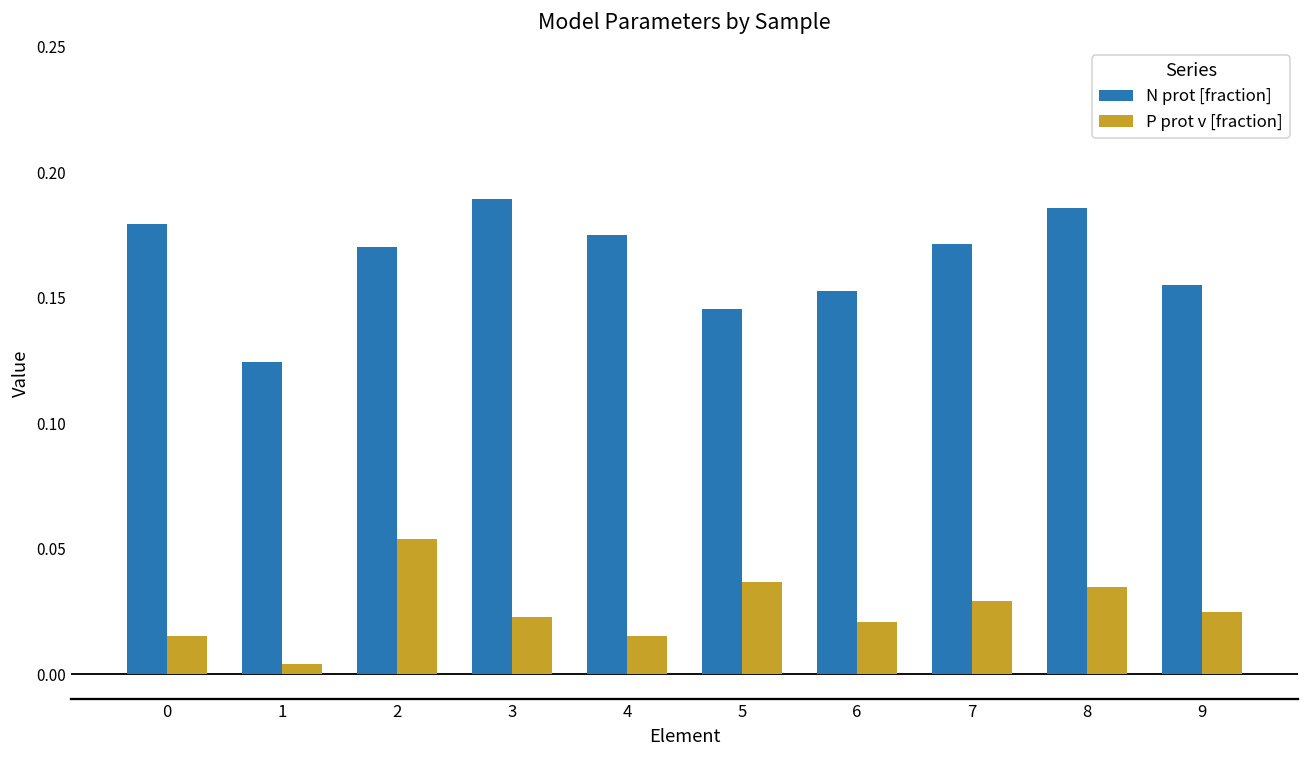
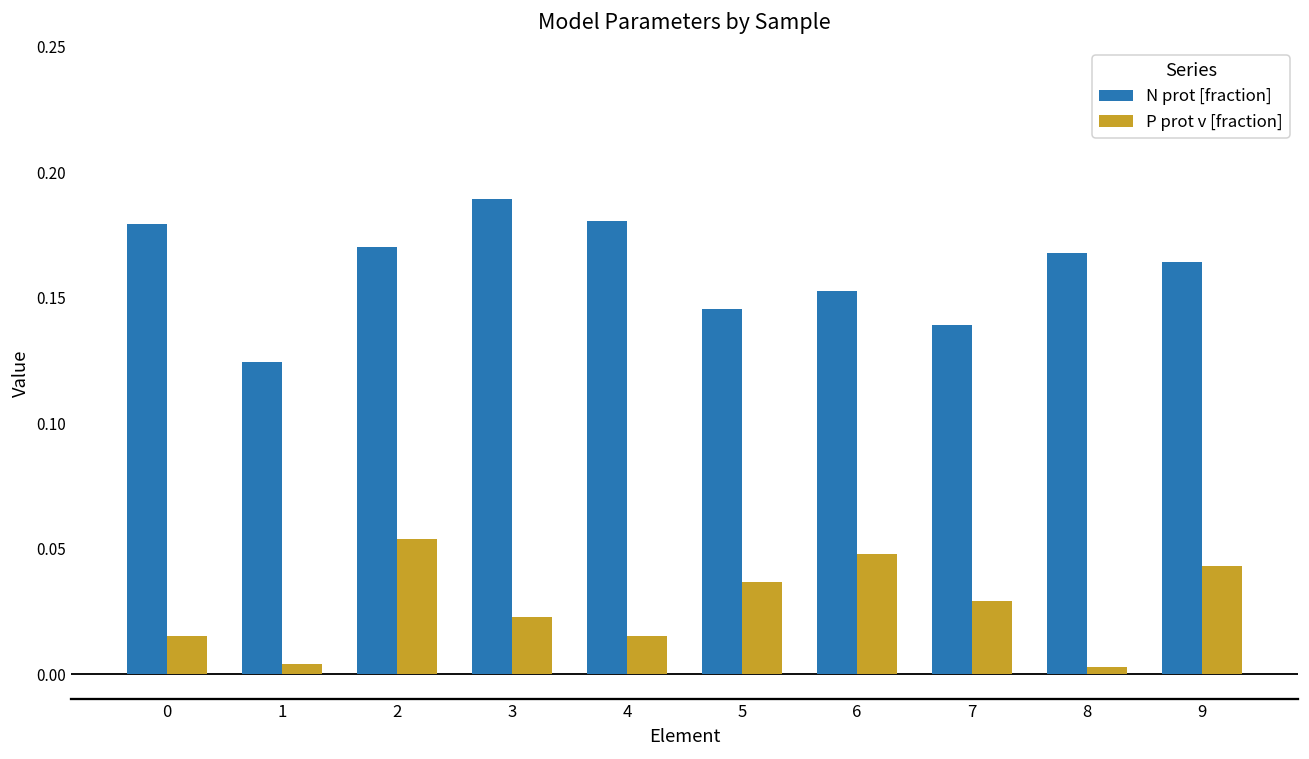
  {
    "N prot [fraction]": {
      "0": 0.179,
      "1": 0.124,
      "2": 0.170,
      "3": 0.190,
-     "4": 0.175,
+     "4": 0.181,
      "5": 0.146,
      "6": 0.153,
-     "7": 0.171,
-     "8": 0.186,
-     "9": 0.155
+     "7": 0.139,
+     "8": 0.168,
+     "9": 0.164
    },
    "P prot v [fraction]": {
      "0": 0.015,
      "1": 0.004,
      "2": 0.054,
      "3": 0.023,
      "4": 0.015,
      "5": 0.037,
-     "6": 0.021,
+     "6": 0.048,
      "7": 0.029,
-     "8": 0.035,
-     "9": 0.025
+     "8": 0.003,
+     "9": 0.043
    }
  }
